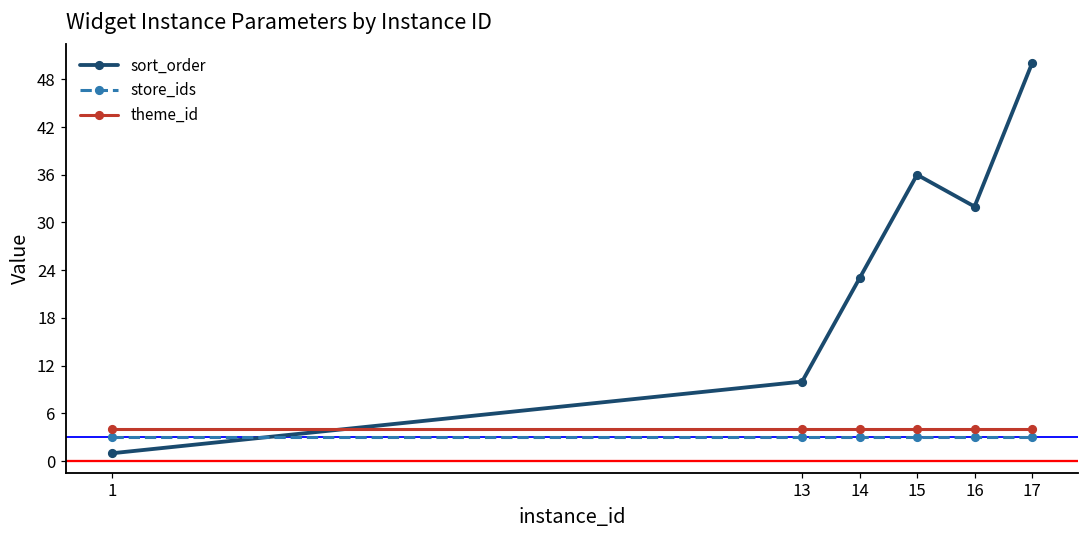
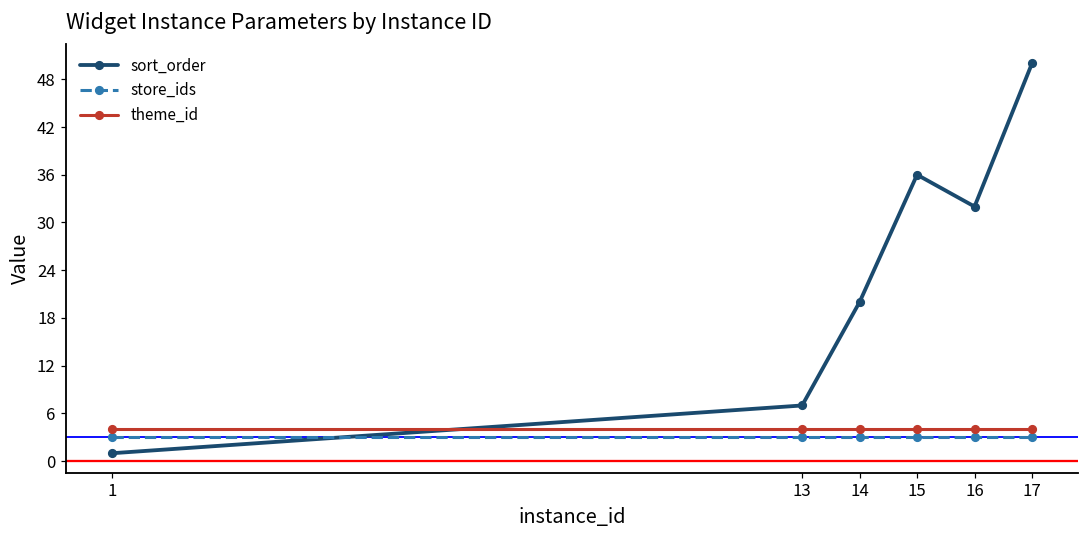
  {
    "sort_order": {
      "1": 1,
-     "13": 10,
-     "14": 23,
+     "13": 7,
+     "14": 20,
      "15": 36,
      "16": 32,
      "17": 50
    },
    "store_ids": {
      "1": 3,
      "13": 3,
      "14": 3,
      "15": 3,
      "16": 3,
      "17": 3
    },
    "theme_id": {
      "1": 4,
      "13": 4,
      "14": 4,
      "15": 4,
      "16": 4,
      "17": 4
    }
  }
